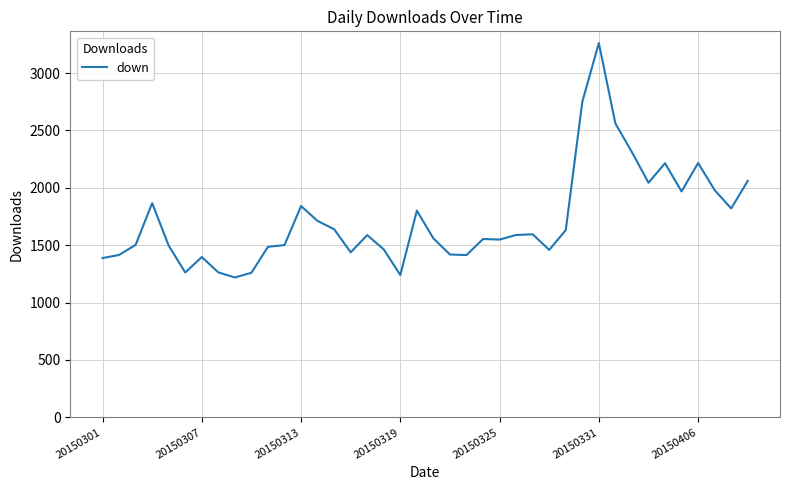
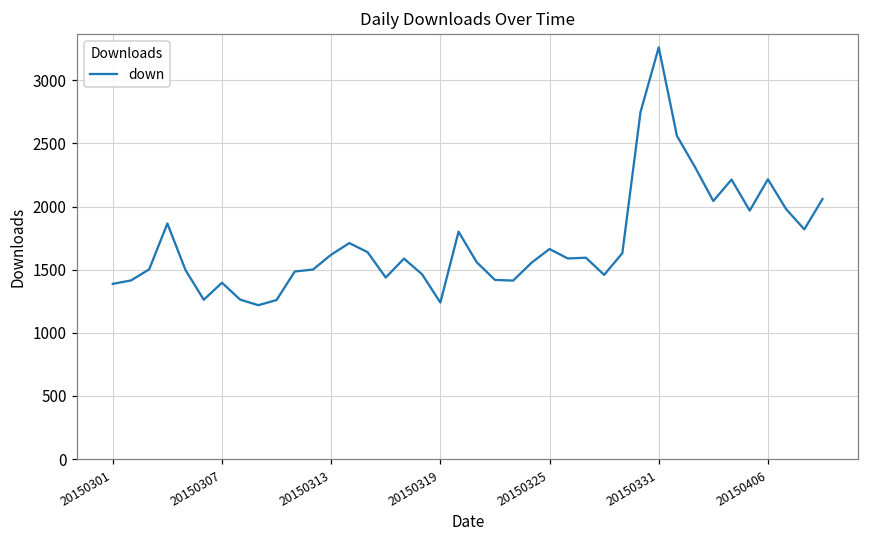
  {
    "20150301": 1390,
    "20150307": 1400,
-   "20150313": 1840,
+   "20150313": 1620,
    "20150319": 1240,
-   "20150325": 1550,
+   "20150325": 1660,
    "20150331": 3260,
    "20150406": 2220
  }
